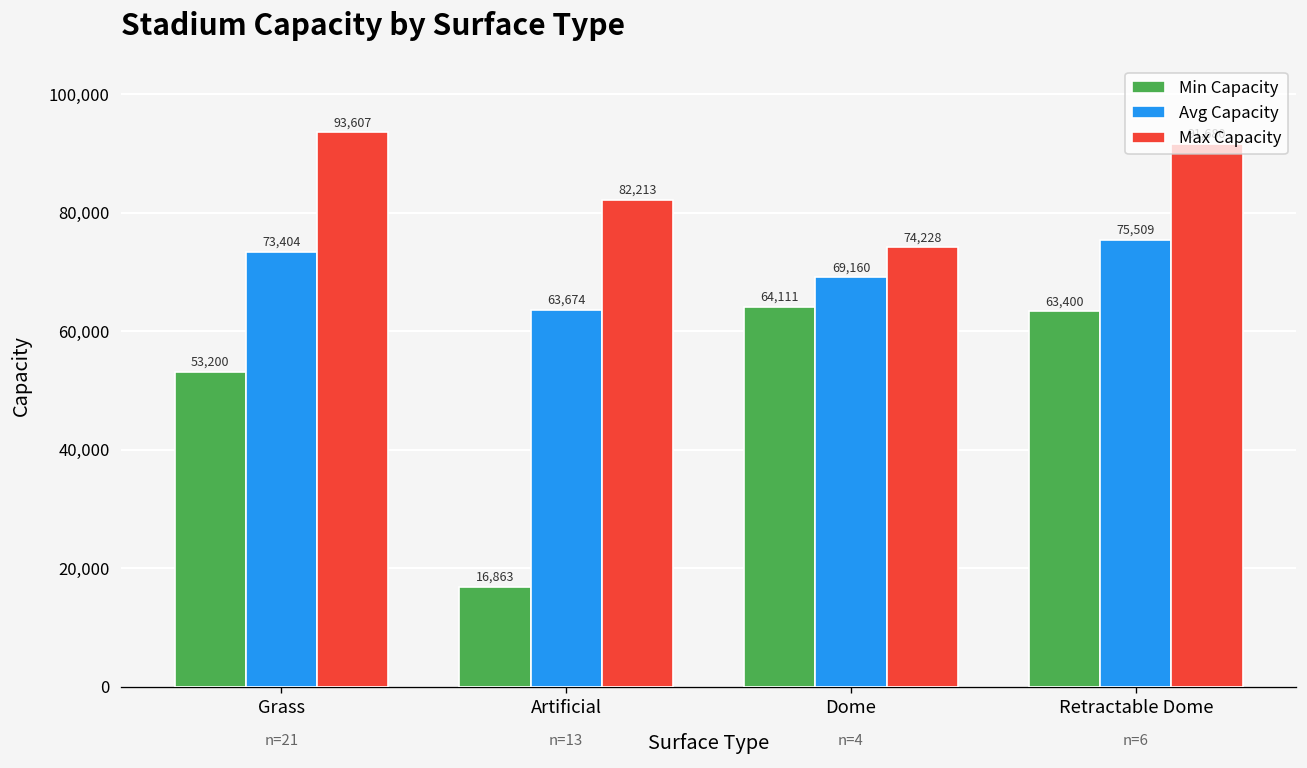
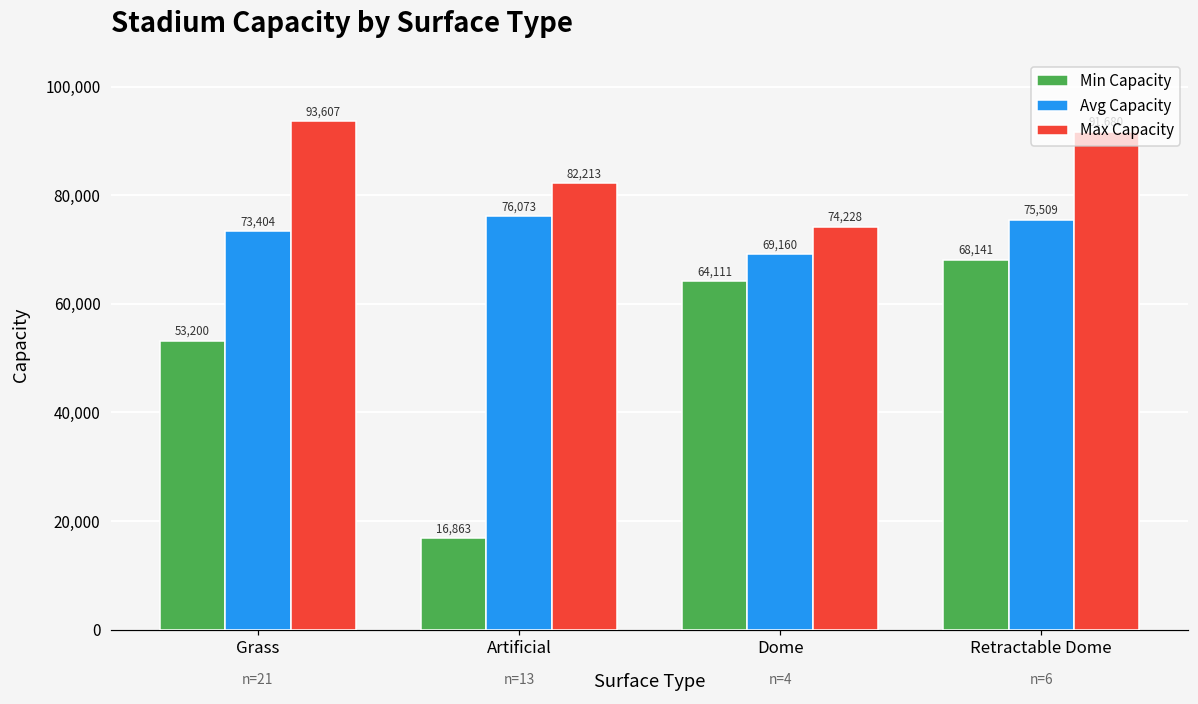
  {
    "Min Capacity": {
      "Grass": "53,200",
      "Artificial": "16,863",
      "Dome": "64,111",
-     "Retractable Dome": "63,400"
+     "Retractable Dome": "68,141"
    },
    "Avg Capacity": {
      "Grass": "73,404",
-     "Artificial": "63,674",
+     "Artificial": "76,073",
      "Dome": "69,160",
      "Retractable Dome": "75,509"
    },
    "Max Capacity": {
      "Grass": "93,607",
      "Artificial": "82,213",
      "Dome": "74,228"
    }
  }
